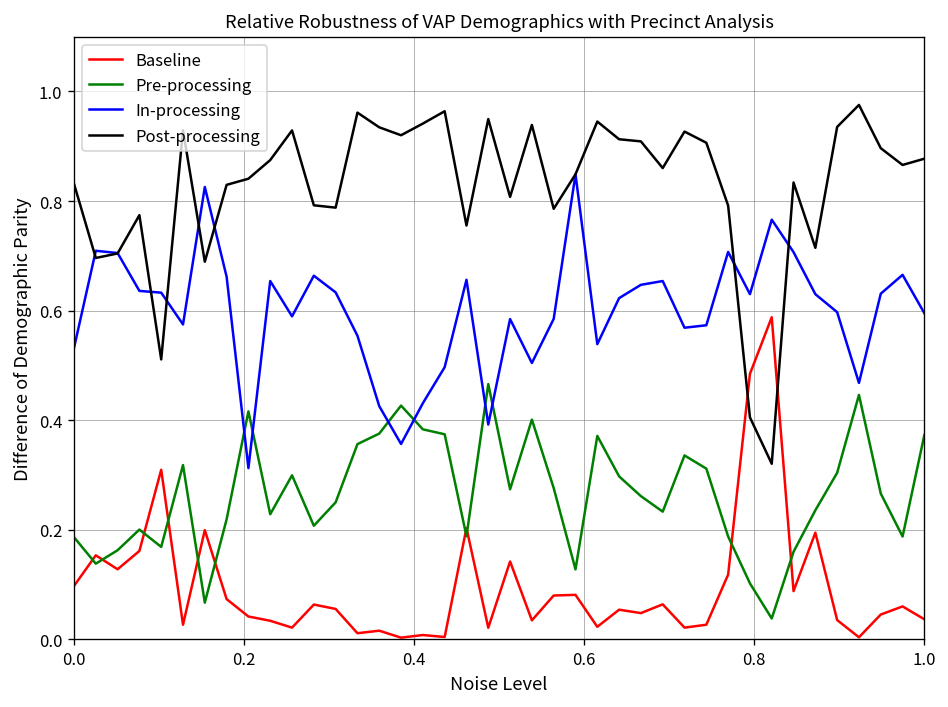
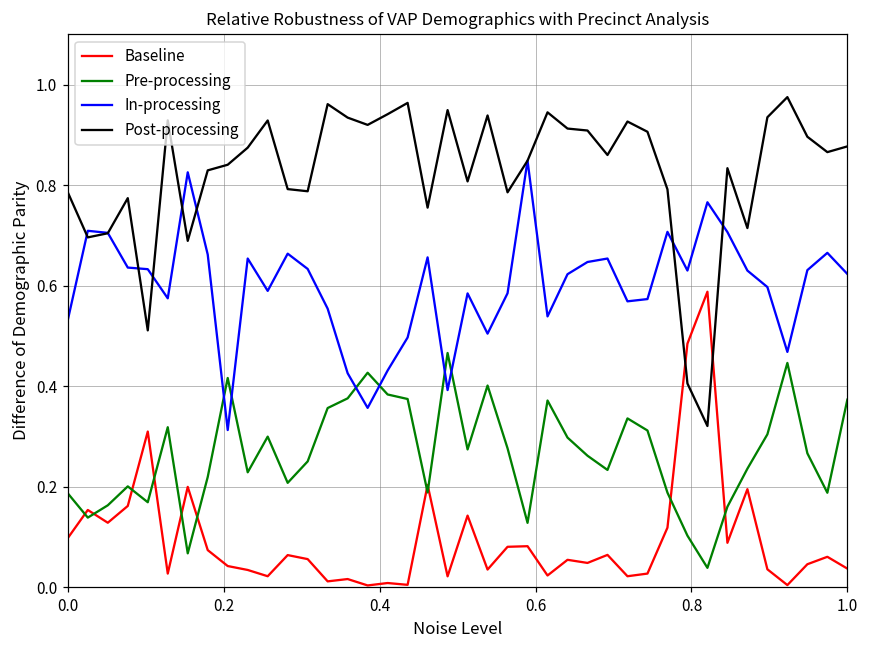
  {
    "Baseline": {
      "0.0": 0.10,
      "1.0": 0.04
    },
    "Pre-processing": {
      "0.0": 0.19,
      "1.0": 0.37
    },
    "In-processing": {
      "0.0": 0.53,
-     "1.0": 0.60
+     "1.0": 0.62
    },
    "Post-processing": {
-     "0.0": 0.83,
+     "0.0": 0.79,
      "1.0": 0.88
    }
  }
